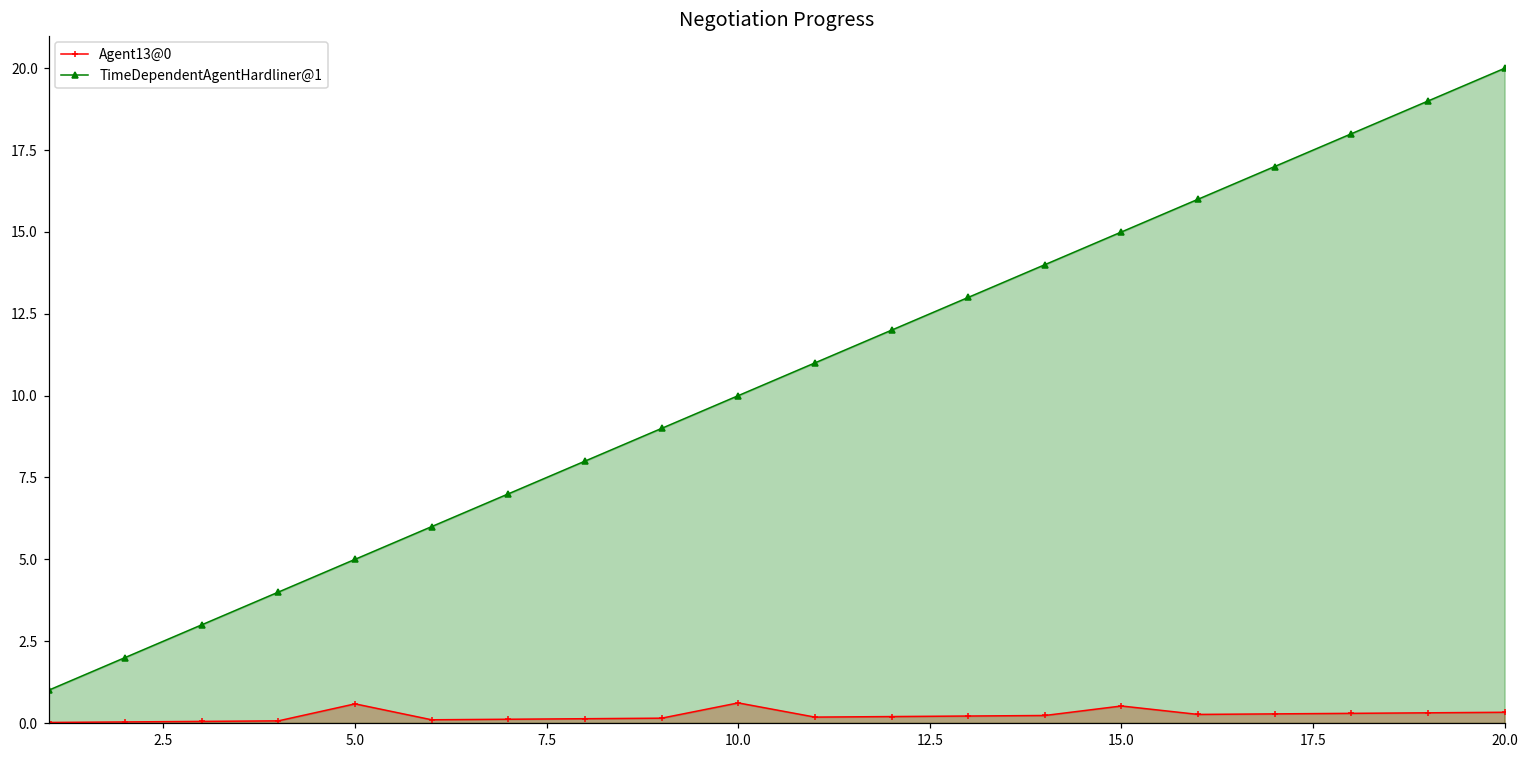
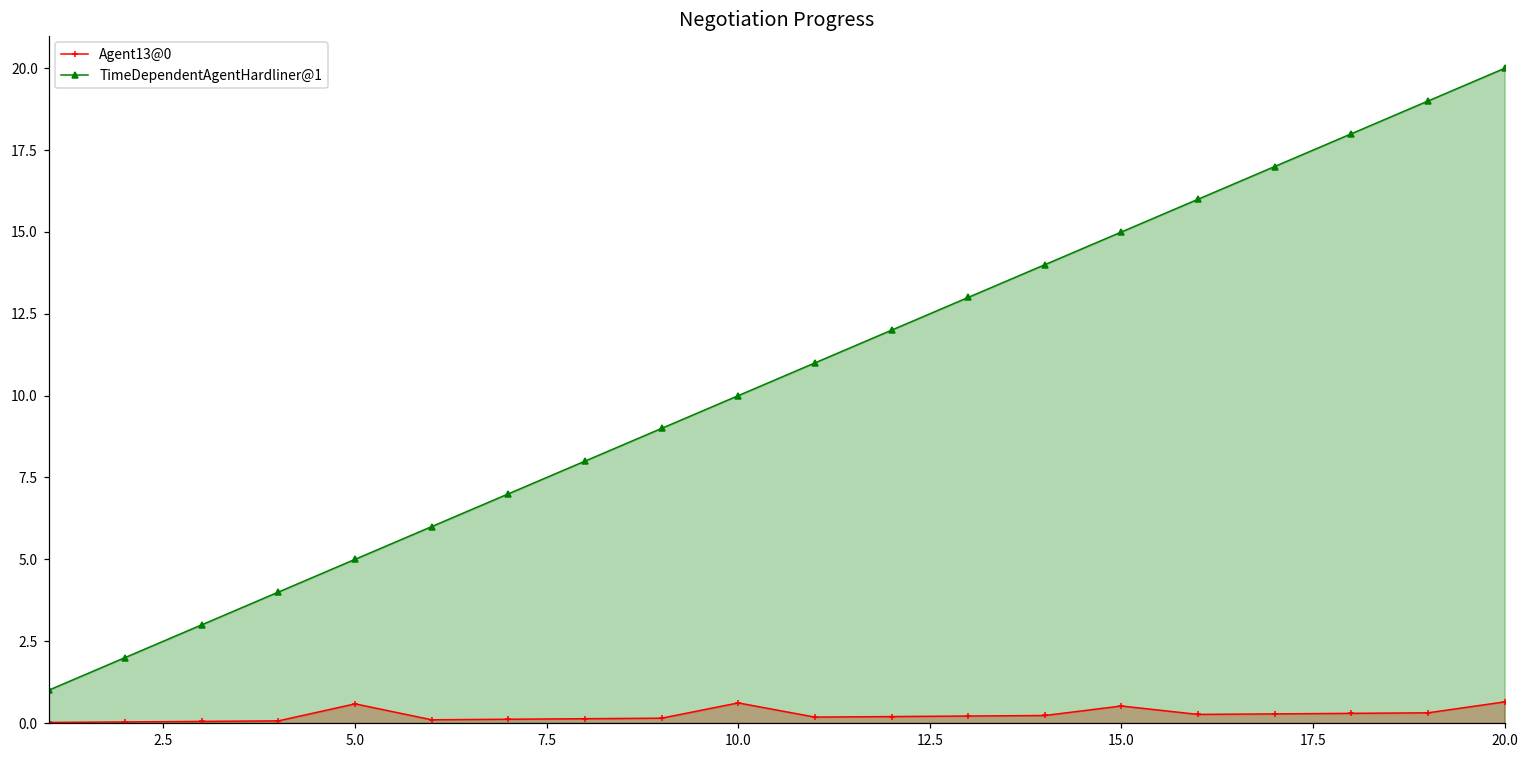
  {
    "Agent13@0": {
      "5.0": 0.6,
      "10.0": 0.6,
      "15.0": 0.5,
-     "20.0": 0.3
+     "20.0": 0.6
    },
    "TimeDependentAgentHardliner@1": {
      "5.0": 5.0,
      "10.0": 10.0,
      "15.0": 15.0,
      "20.0": 20.0
    }
  }
